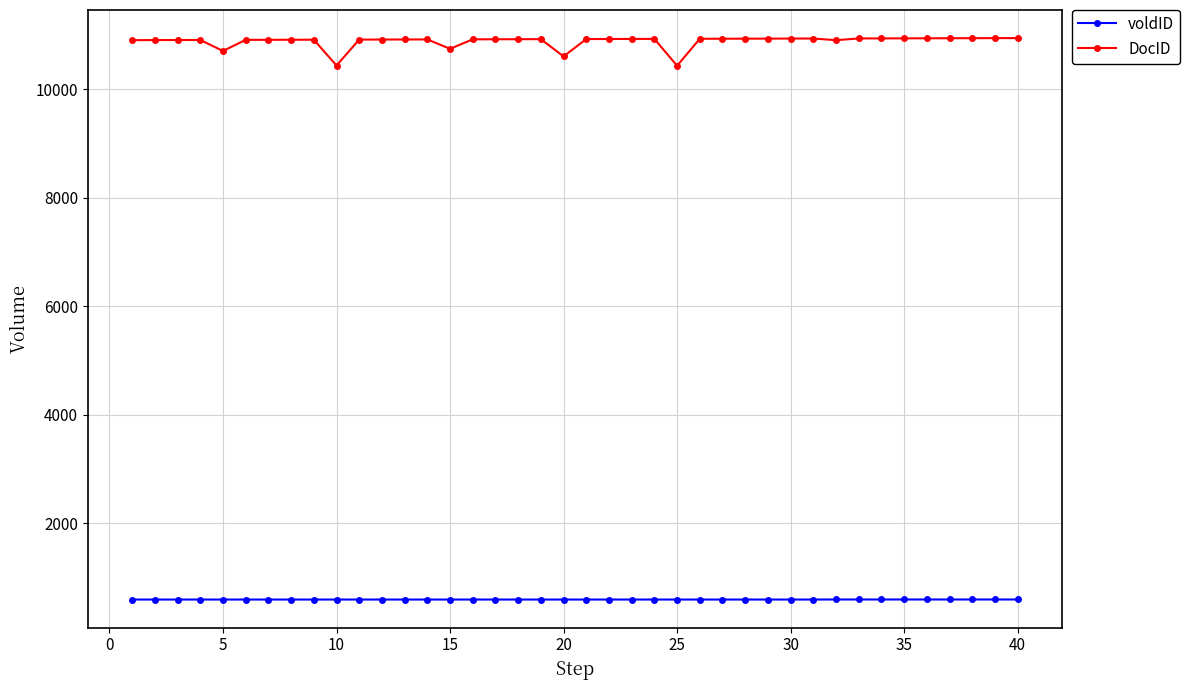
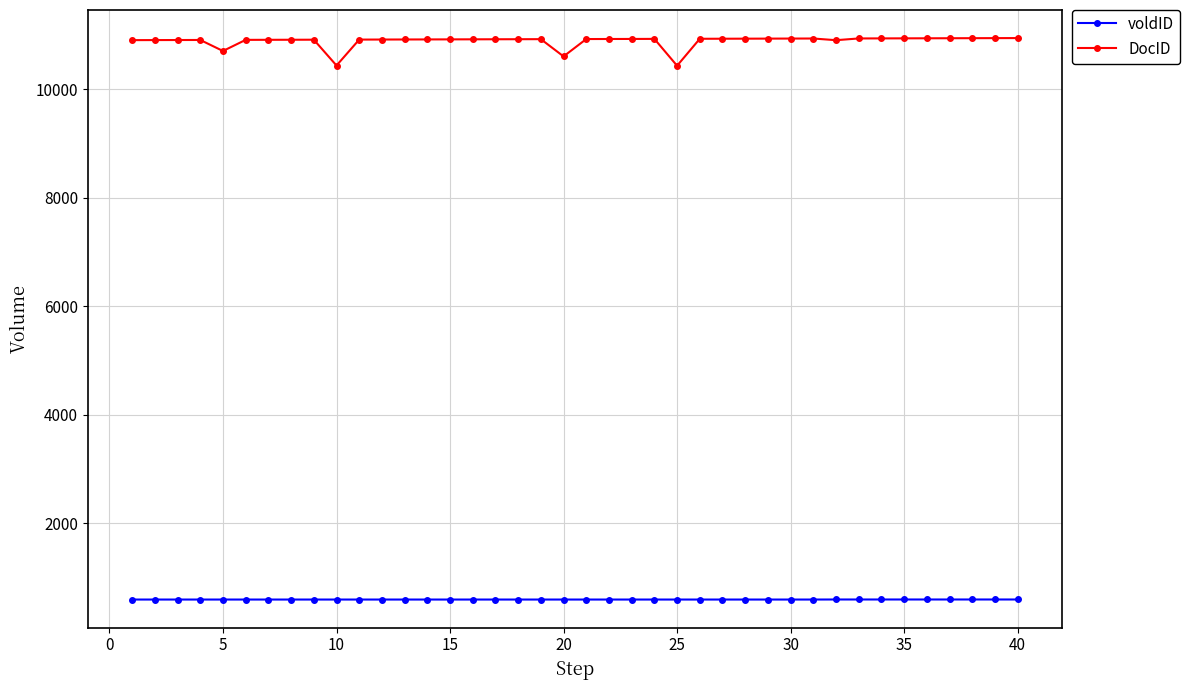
  {
    "voldID": {
      "5": 600,
      "10": 600,
      "15": 600,
      "20": 600,
      "25": 600,
      "30": 600,
      "35": 600,
      "40": 600
    },
    "DocID": {
      "5": 10700,
      "10": 10400,
-     "15": 10700,
+     "15": 10900,
      "20": 10600,
      "25": 10400,
      "30": 10900,
      "35": 10900,
      "40": 10900
    }
  }
